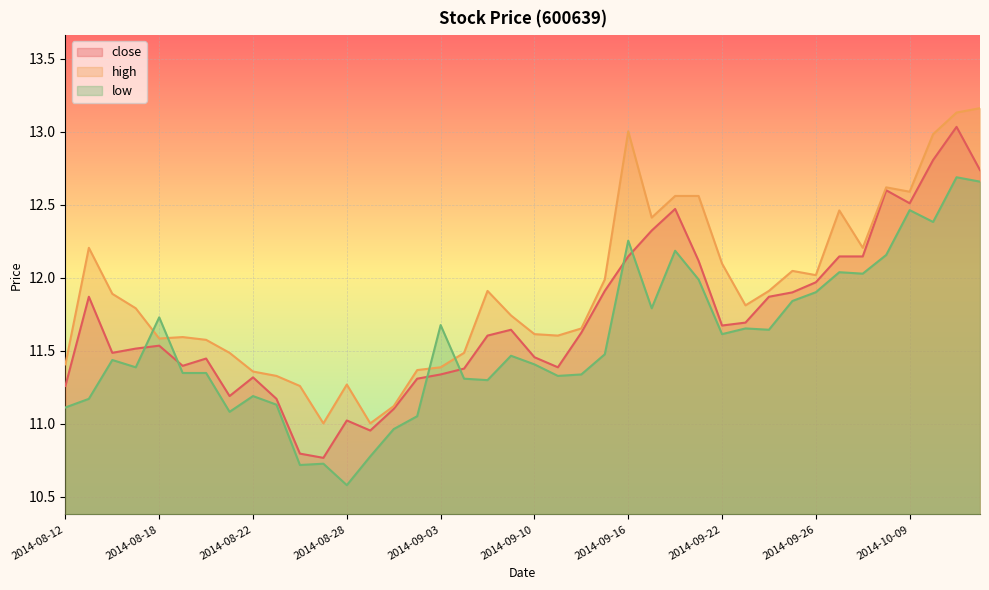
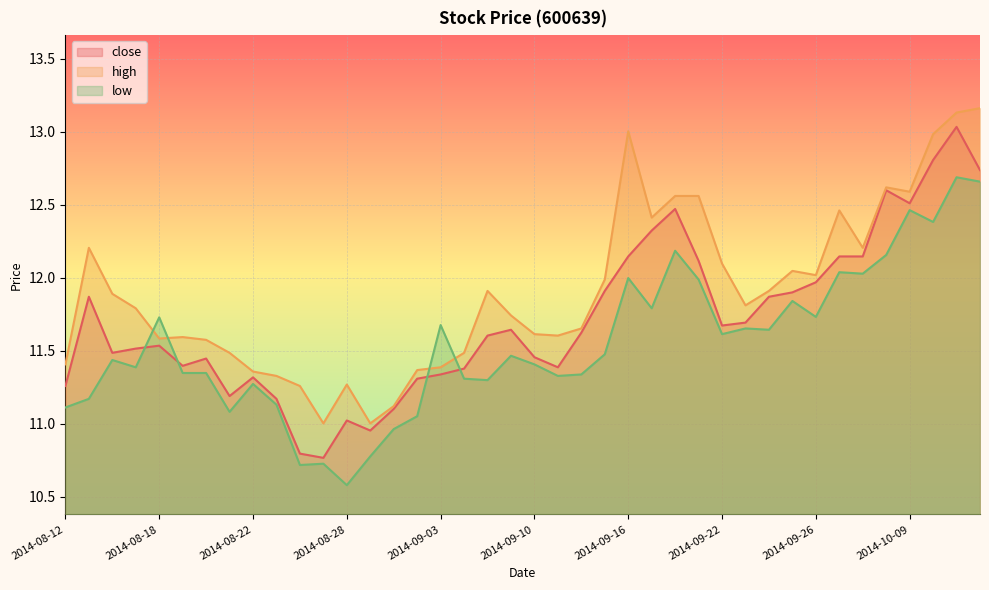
  {
    "low": {
      "2014-08-12": 11.11,
      "2014-08-18": 11.73,
-     "2014-08-22": 11.19,
+     "2014-08-22": 11.27,
      "2014-08-28": 10.58,
      "2014-09-03": 11.68,
      "2014-09-10": 11.41,
-     "2014-09-16": 12.26,
+     "2014-09-16": 12.00,
      "2014-09-22": 11.62,
-     "2014-09-26": 11.90,
+     "2014-09-26": 11.73,
      "2014-10-09": 12.46
    }
  }
